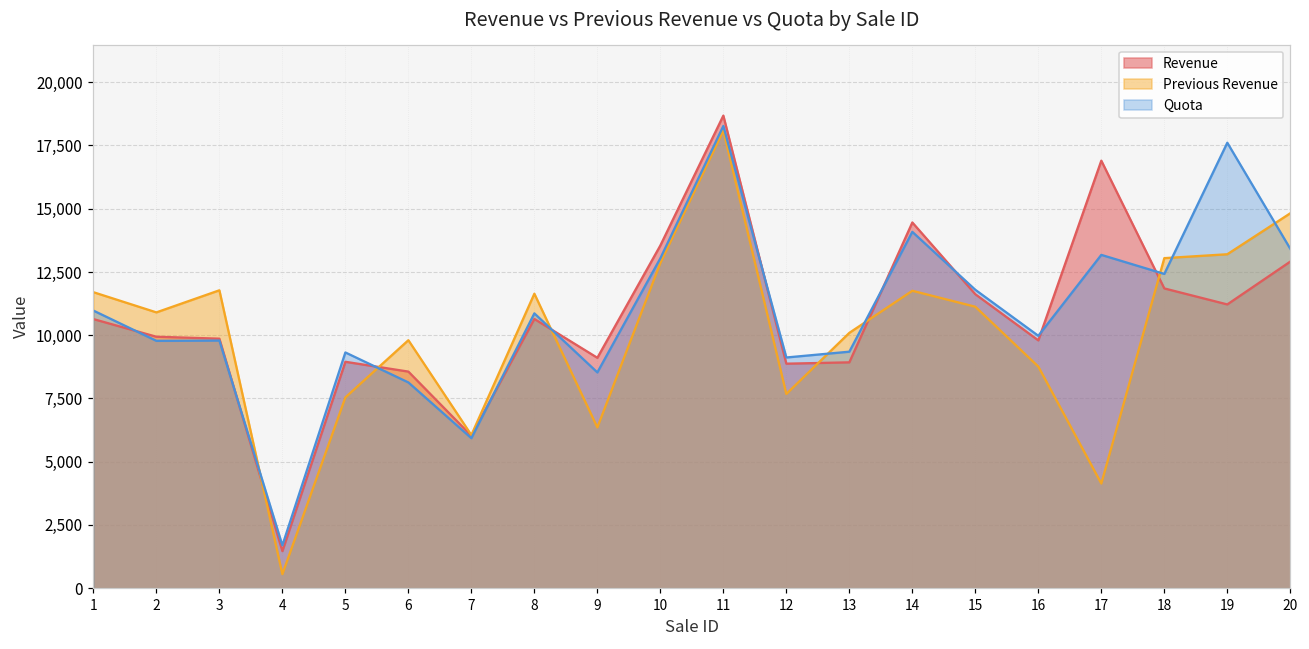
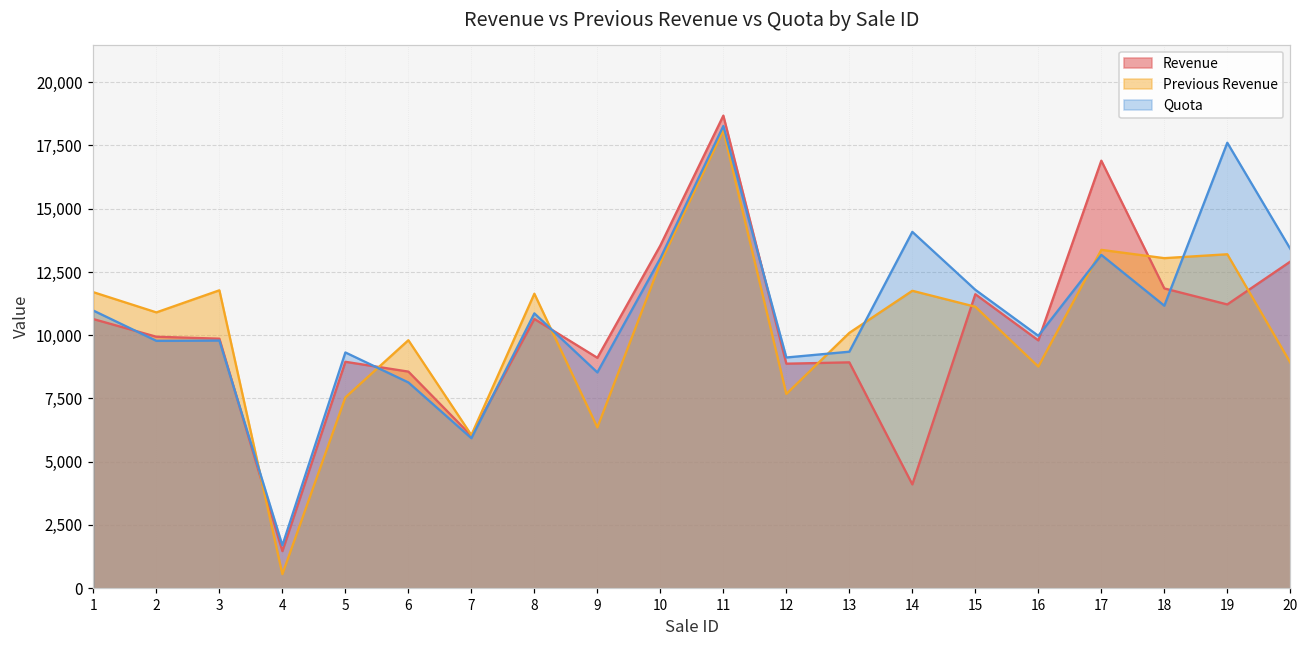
  {
    "Revenue": {
      "1": "10,600",
      "2": "9,900",
      "4": "1,500",
      "5": "9,000",
      "6": "8,600",
      "8": "10,600",
      "9": "9,100",
      "10": "13,500",
      "11": "18,700",
      "12": "8,900",
      "13": "8,900",
-     "14": "14,500",
+     "14": "4,100",
      "15": "11,600",
      "16": "9,800",
      "17": "16,900",
      "18": "11,900",
      "19": "11,200",
      "20": "12,900"
    },
    "Previous Revenue": {
      "1": "11,700",
      "2": "10,900",
      "3": "11,800",
      "4": "600",
      "5": "7,500",
      "6": "9,800",
      "8": "11,600",
      "9": "6,400",
      "10": "12,900",
      "11": "18,100",
      "12": "7,700",
      "13": "10,100",
      "14": "11,800",
      "15": "11,100",
      "16": "8,800",
-     "17": "4,100",
+     "17": "13,400",
      "18": "13,000",
      "19": "13,200",
-     "20": "14,800"
+     "20": "8,900"
    },
    "Quota": {
      "1": "11,000",
      "2": "9,800",
      "4": "1,700",
      "5": "9,300",
      "6": "8,100",
      "8": "10,900",
      "9": "8,500",
      "10": "13,000",
      "11": "18,300",
      "12": "9,100",
      "13": "9,300",
      "14": "14,100",
      "15": "11,800",
      "16": "10,000",
      "17": "13,200",
-     "18": "12,400",
+     "18": "11,200",
      "19": "17,600",
      "20": "13,400"
    }
  }
